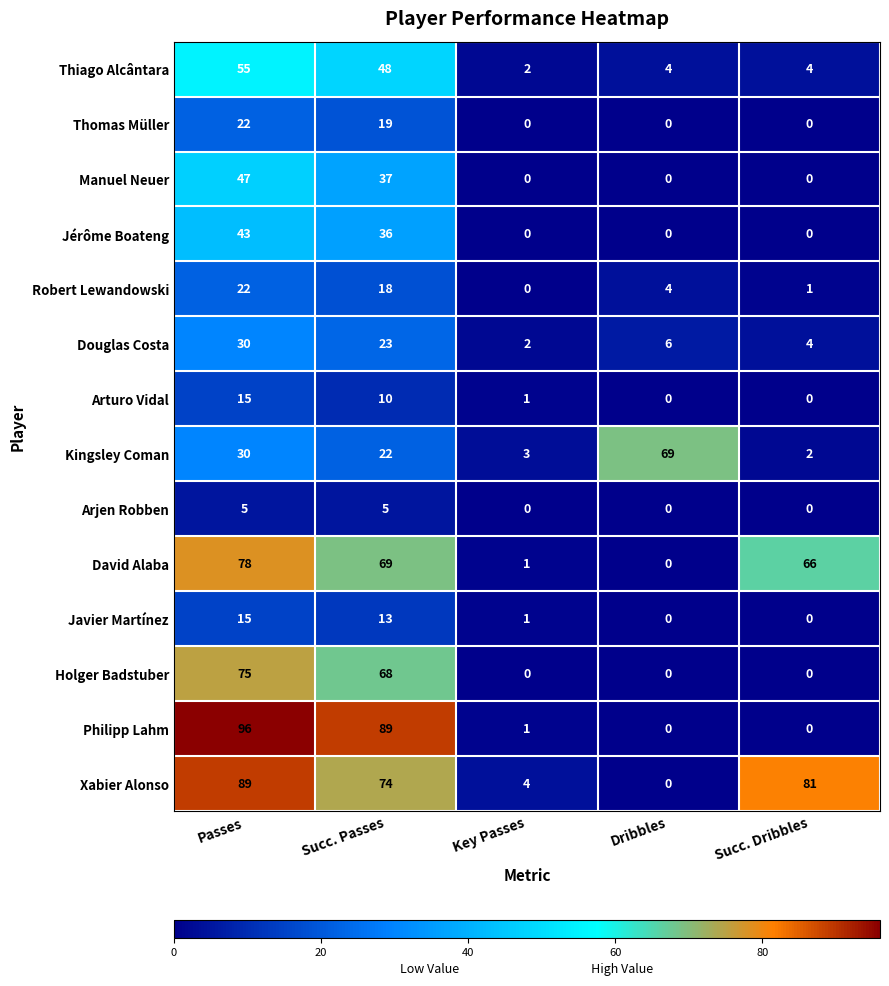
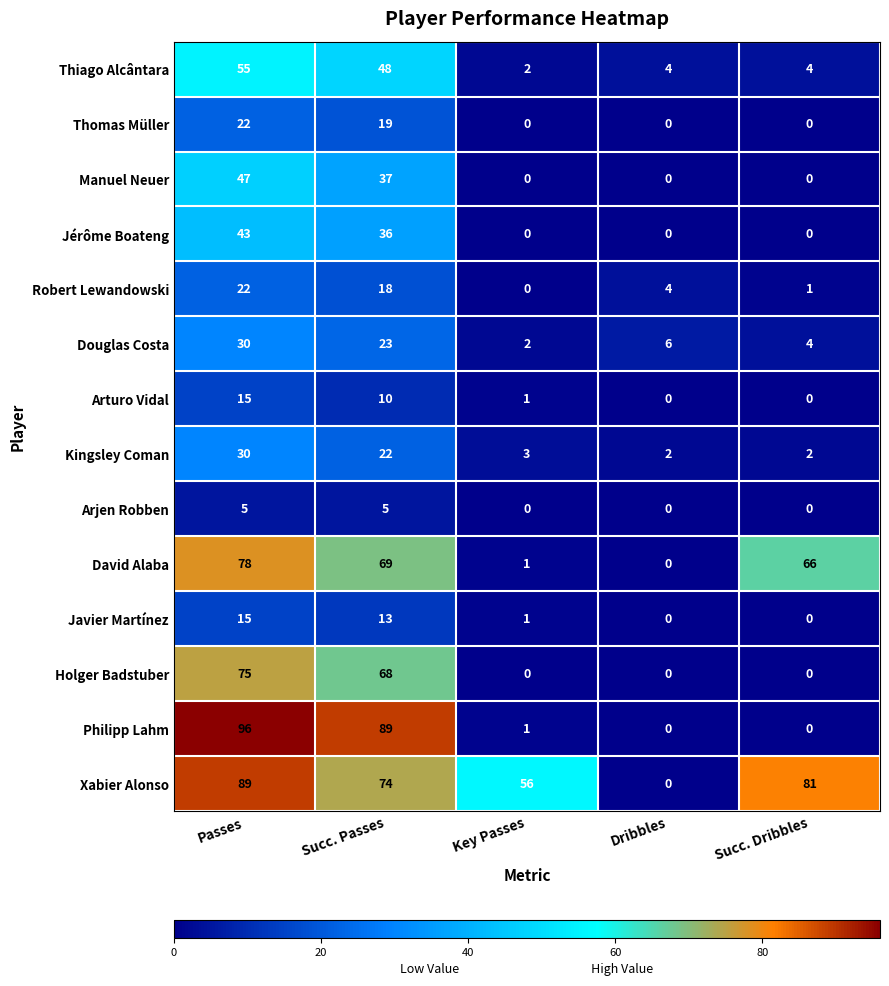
  {
    "Thiago Alcântara": {
      "Passes": 55,
      "Succ. Passes": 48,
      "Key Passes": 2,
      "Dribbles": 4,
      "Succ. Dribbles": 4
    },
    "Thomas Müller": {
      "Passes": 22,
      "Succ. Passes": 19,
      "Key Passes": 0,
      "Dribbles": 0,
      "Succ. Dribbles": 0
    },
    "Manuel Neuer": {
      "Passes": 47,
      "Succ. Passes": 37,
      "Key Passes": 0,
      "Dribbles": 0,
      "Succ. Dribbles": 0
    },
    "Jérôme Boateng": {
      "Passes": 43,
      "Succ. Passes": 36,
      "Key Passes": 0,
      "Dribbles": 0,
      "Succ. Dribbles": 0
    },
    "Robert Lewandowski": {
      "Passes": 22,
      "Succ. Passes": 18,
      "Key Passes": 0,
      "Dribbles": 4,
      "Succ. Dribbles": 1
    },
    "Douglas Costa": {
      "Passes": 30,
      "Succ. Passes": 23,
      "Key Passes": 2,
      "Dribbles": 6,
      "Succ. Dribbles": 4
    },
    "Arturo Vidal": {
      "Passes": 15,
      "Succ. Passes": 10,
      "Key Passes": 1,
      "Dribbles": 0,
      "Succ. Dribbles": 0
    },
    "Kingsley Coman": {
      "Passes": 30,
      "Succ. Passes": 22,
      "Key Passes": 3,
-     "Dribbles": 69,
+     "Dribbles": 2,
      "Succ. Dribbles": 2
    },
    "Arjen Robben": {
      "Passes": 5,
      "Succ. Passes": 5,
      "Key Passes": 0,
      "Dribbles": 0,
      "Succ. Dribbles": 0
    },
    "David Alaba": {
      "Passes": 78,
      "Succ. Passes": 69,
      "Key Passes": 1,
      "Dribbles": 0,
      "Succ. Dribbles": 66
    },
    "Javier Martínez": {
      "Passes": 15,
      "Succ. Passes": 13,
      "Key Passes": 1,
      "Dribbles": 0,
      "Succ. Dribbles": 0
    },
    "Holger Badstuber": {
      "Passes": 75,
      "Succ. Passes": 68,
      "Key Passes": 0,
      "Dribbles": 0,
      "Succ. Dribbles": 0
    },
    "Philipp Lahm": {
      "Passes": 96,
      "Succ. Passes": 89,
      "Key Passes": 1,
      "Dribbles": 0,
      "Succ. Dribbles": 0
    },
    "Xabier Alonso": {
      "Passes": 89,
      "Succ. Passes": 74,
-     "Key Passes": 4,
+     "Key Passes": 56,
      "Dribbles": 0,
      "Succ. Dribbles": 81
    }
  }
